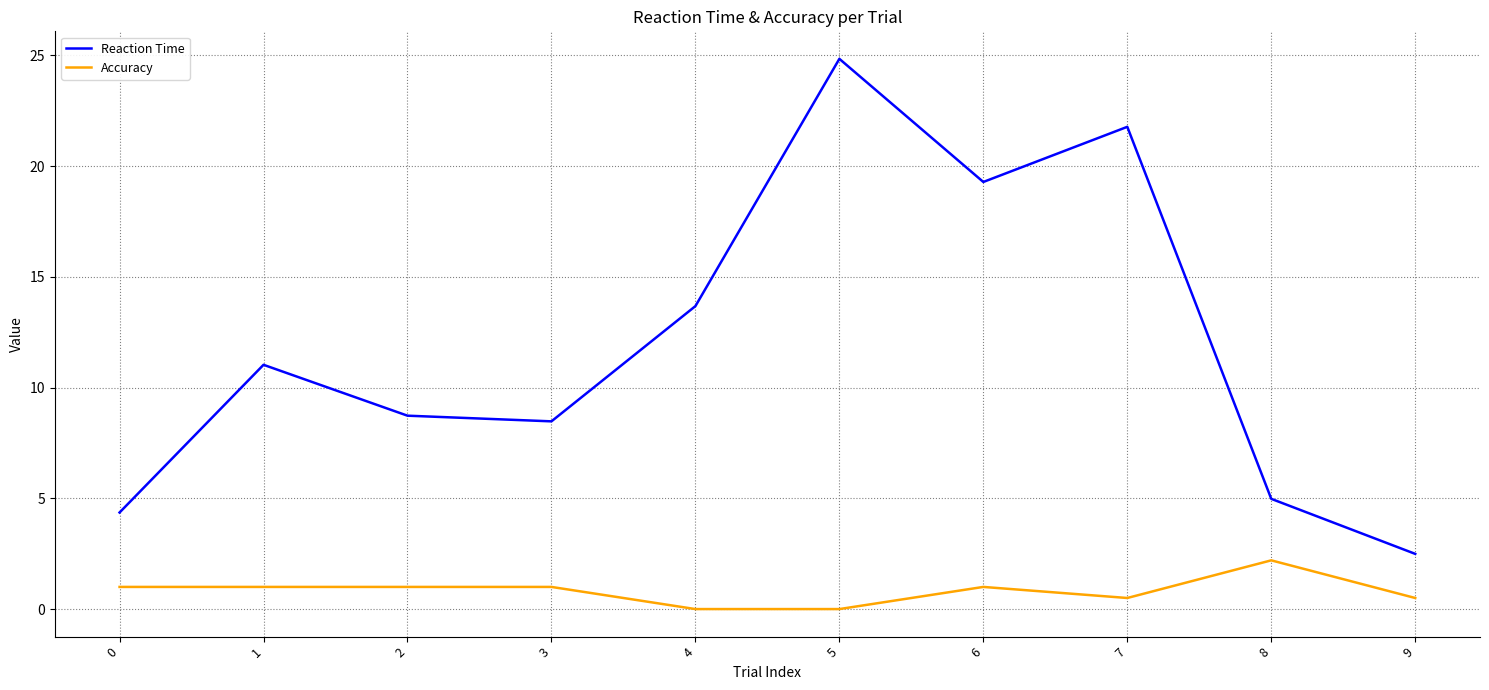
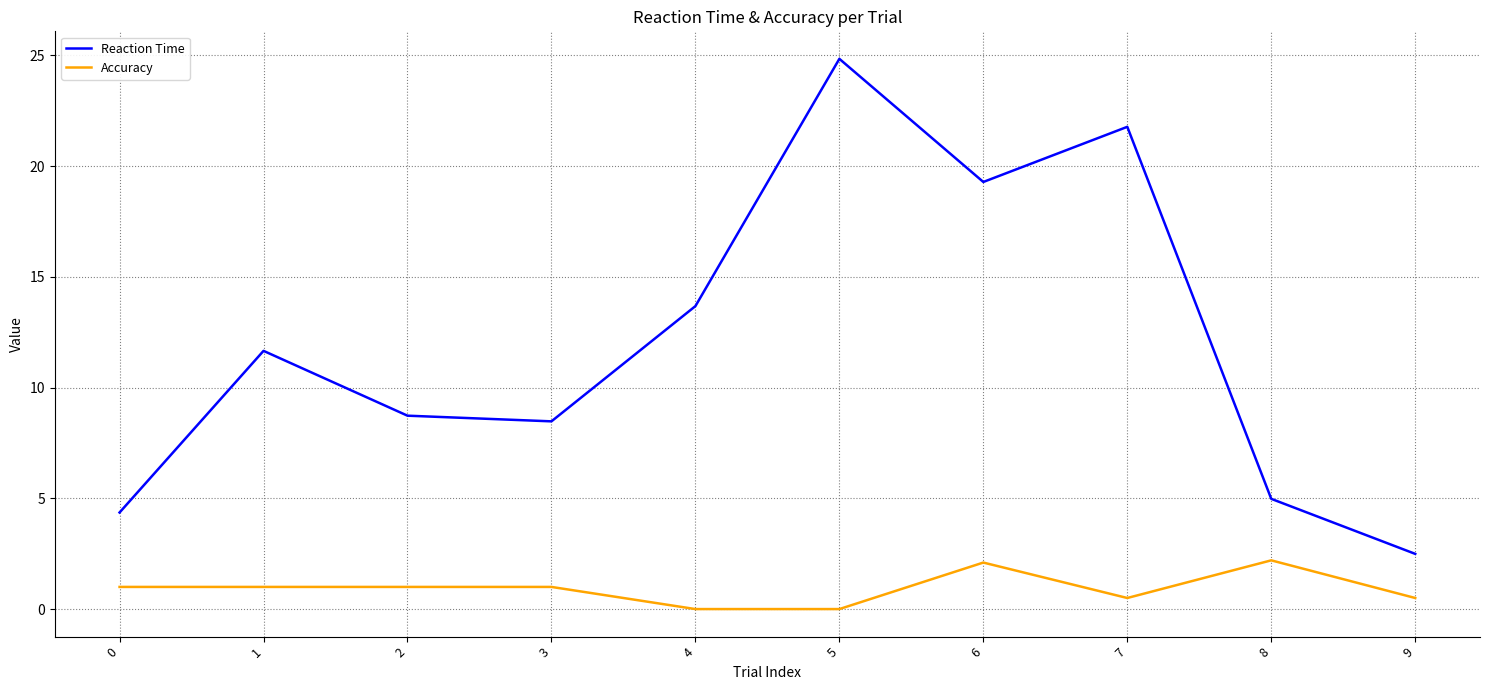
  {
    "Reaction Time": {
      "0": 4.4,
-     "1": 11.0,
+     "1": 11.7,
      "2": 8.7,
      "3": 8.5,
      "4": 13.7,
      "5": 24.8,
      "6": 19.3,
      "7": 21.8,
      "8": 5.0,
      "9": 2.5
    },
    "Accuracy": {
      "0": 1.0,
      "1": 1.0,
      "2": 1.0,
      "3": 1.0,
      "4": 0.0,
      "5": 0.0,
-     "6": 1.0,
+     "6": 2.1,
      "7": 0.5,
      "8": 2.2,
      "9": 0.5
    }
  }
